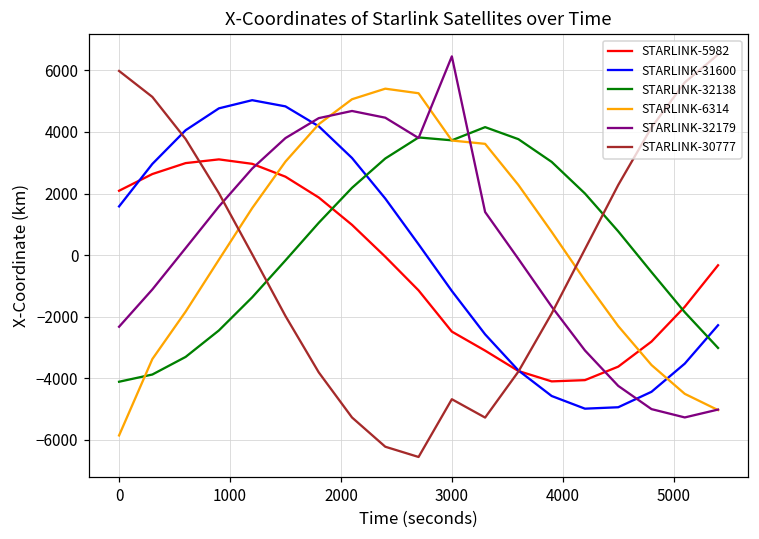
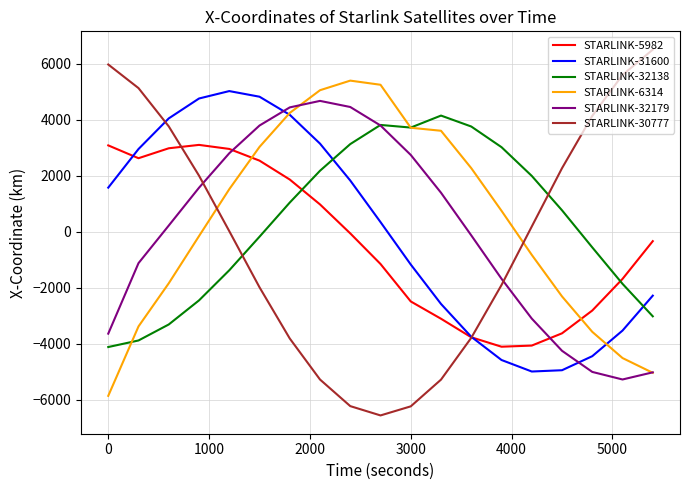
  {
    "STARLINK-5982": {
-     "0": 2100,
+     "0": 3100,
      "3000": -2500
    },
    "STARLINK-31600": {
      "0": 1600,
      "3000": -1200
    },
    "STARLINK-32138": {
      "0": -4100
    },
    "STARLINK-6314": {
      "0": -5900
    },
    "STARLINK-32179": {
-     "0": -2300,
-     "3000": 6500
+     "0": -3600,
+     "3000": 2800
    },
    "STARLINK-30777": {
      "0": 6000,
-     "3000": -4700
+     "3000": -6200
    }
  }
